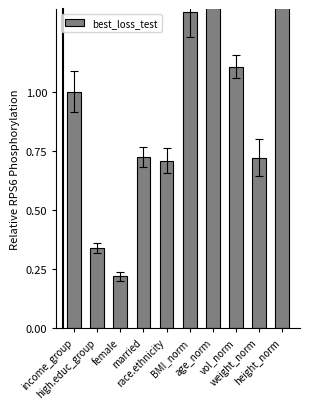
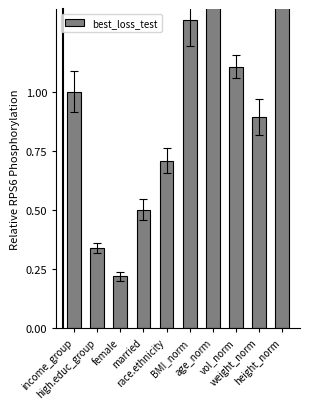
  {
    "best_loss_test": {
      "income_group": 1.00,
      "high.educ_group": 0.34,
      "female": 0.22,
-     "married": 0.72,
+     "married": 0.50,
      "race.ethnicity": 0.71,
-     "BMI_norm": 1.34,
+     "BMI_norm": 1.30,
      "vol_norm": 1.11,
-     "weight_norm": 0.72
+     "weight_norm": 0.89
    }
  }
